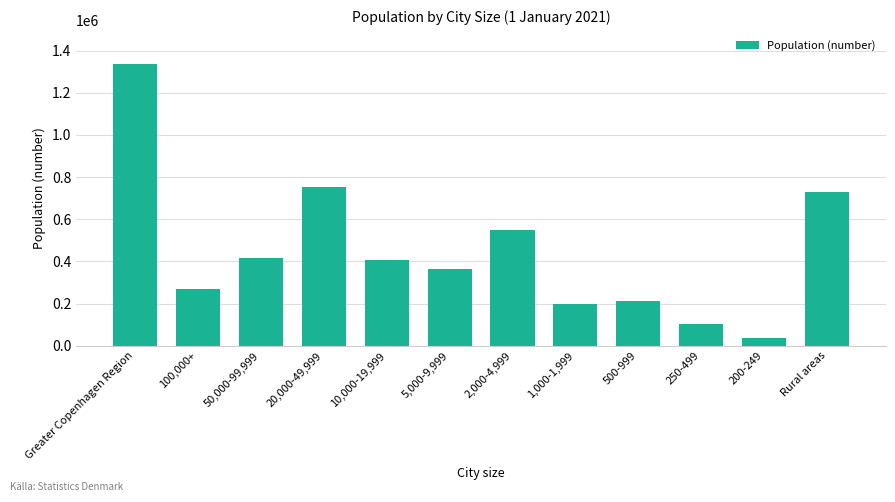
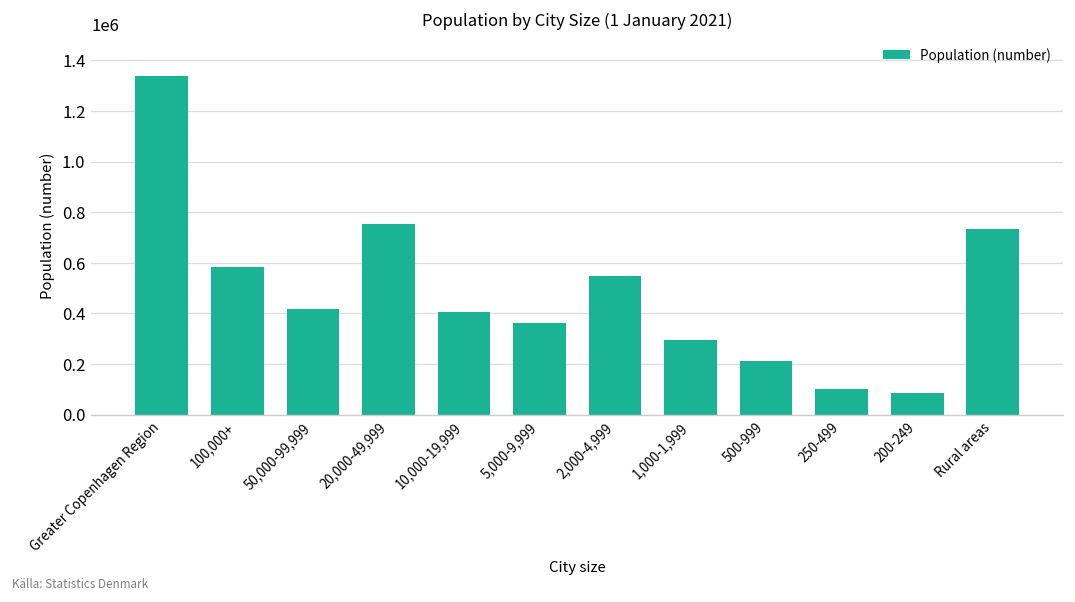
  {
    "Greater Copenhagen Region": 1340000,
-   "100,000+": 270000,
+   "100,000+": 580000,
    "50,000-99,999": 420000,
    "20,000-49,999": 750000,
    "10,000-19,999": 410000,
    "5,000-9,999": 360000,
    "2,000-4,999": 550000,
-   "1,000-1,999": 200000,
+   "1,000-1,999": 300000,
    "500-999": 210000,
    "250-499": 100000,
-   "200-249": 40000,
+   "200-249": 90000,
    "Rural areas": 730000
  }
